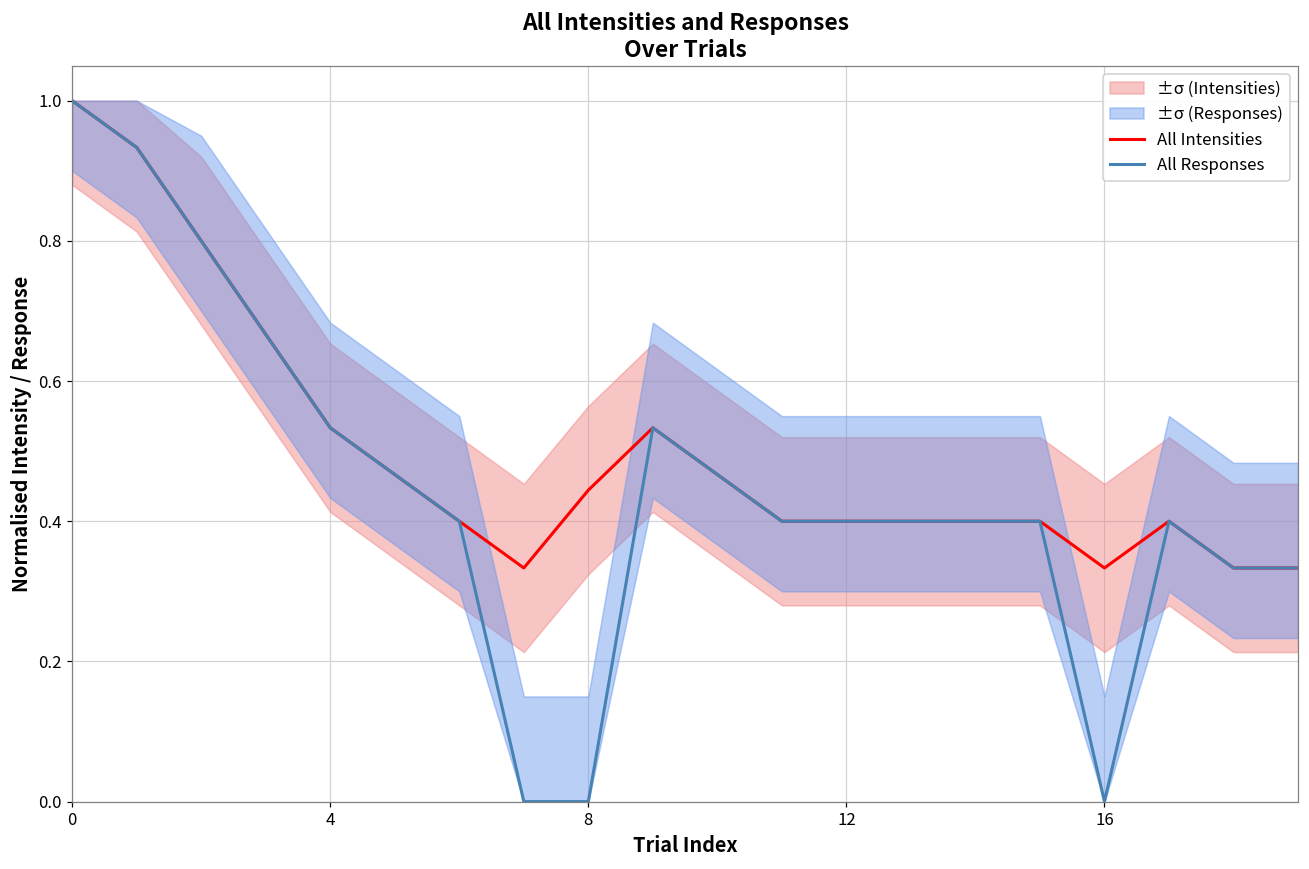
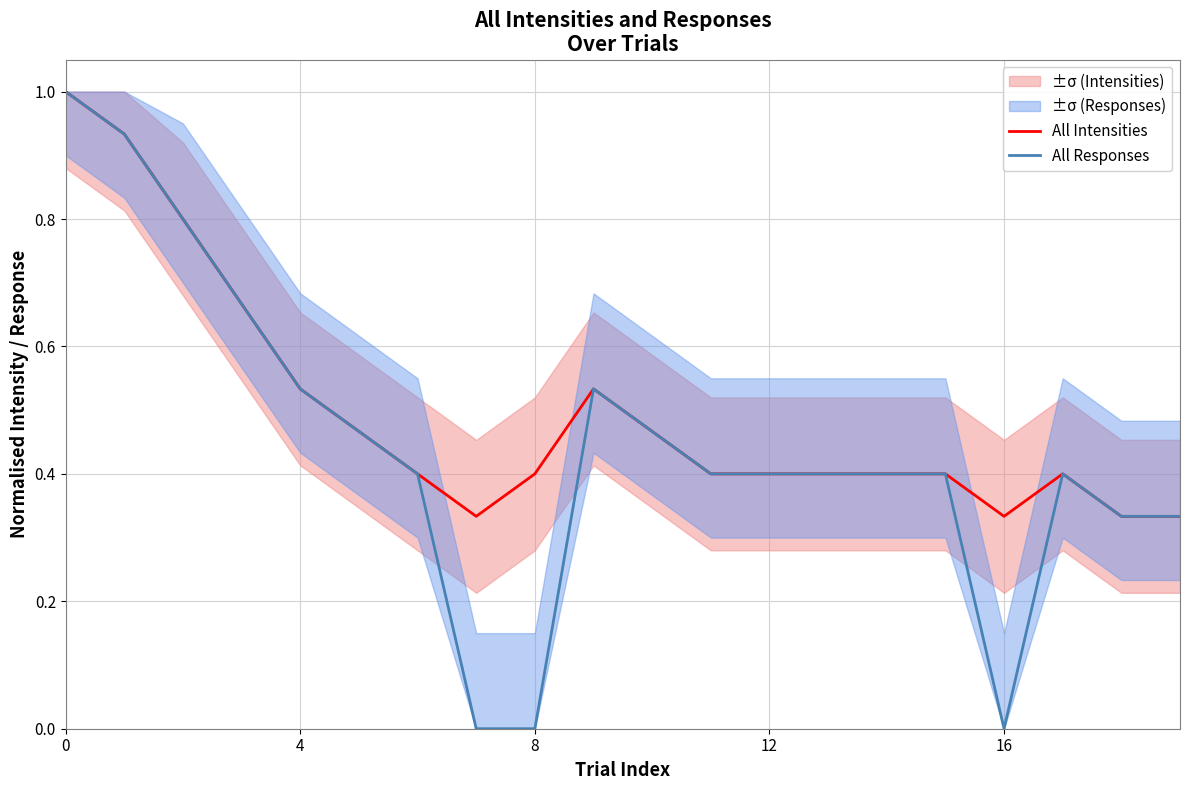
  {
    "All Intensities": {
-     "8": 0.44,
+     "8": 0.40,
      "16": 0.33
    },
    "All Responses": {
      "8": 0.00,
      "16": 0.00
    },
    "±σ (Responses)": {
      "8": 0.15,
      "16": 0.15
    }
  }
